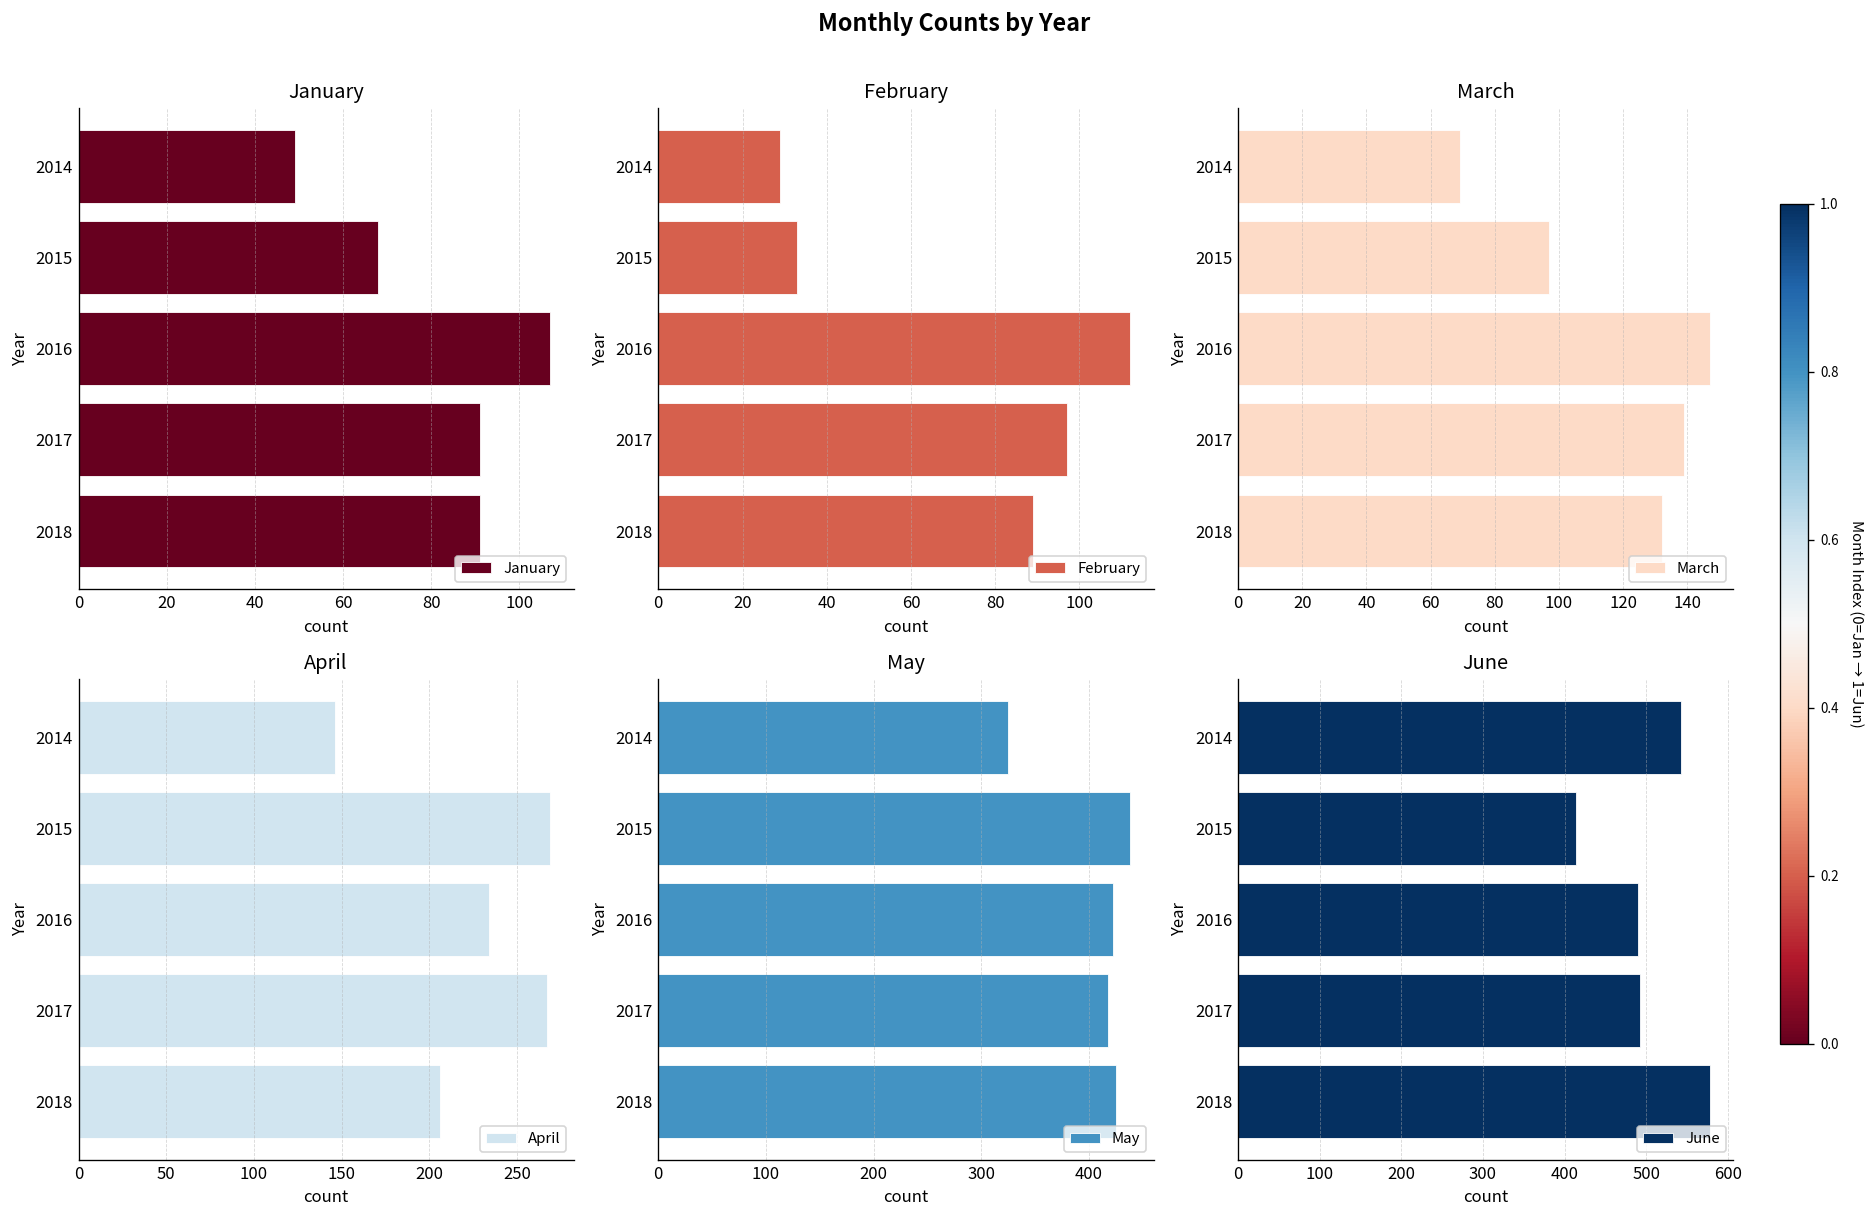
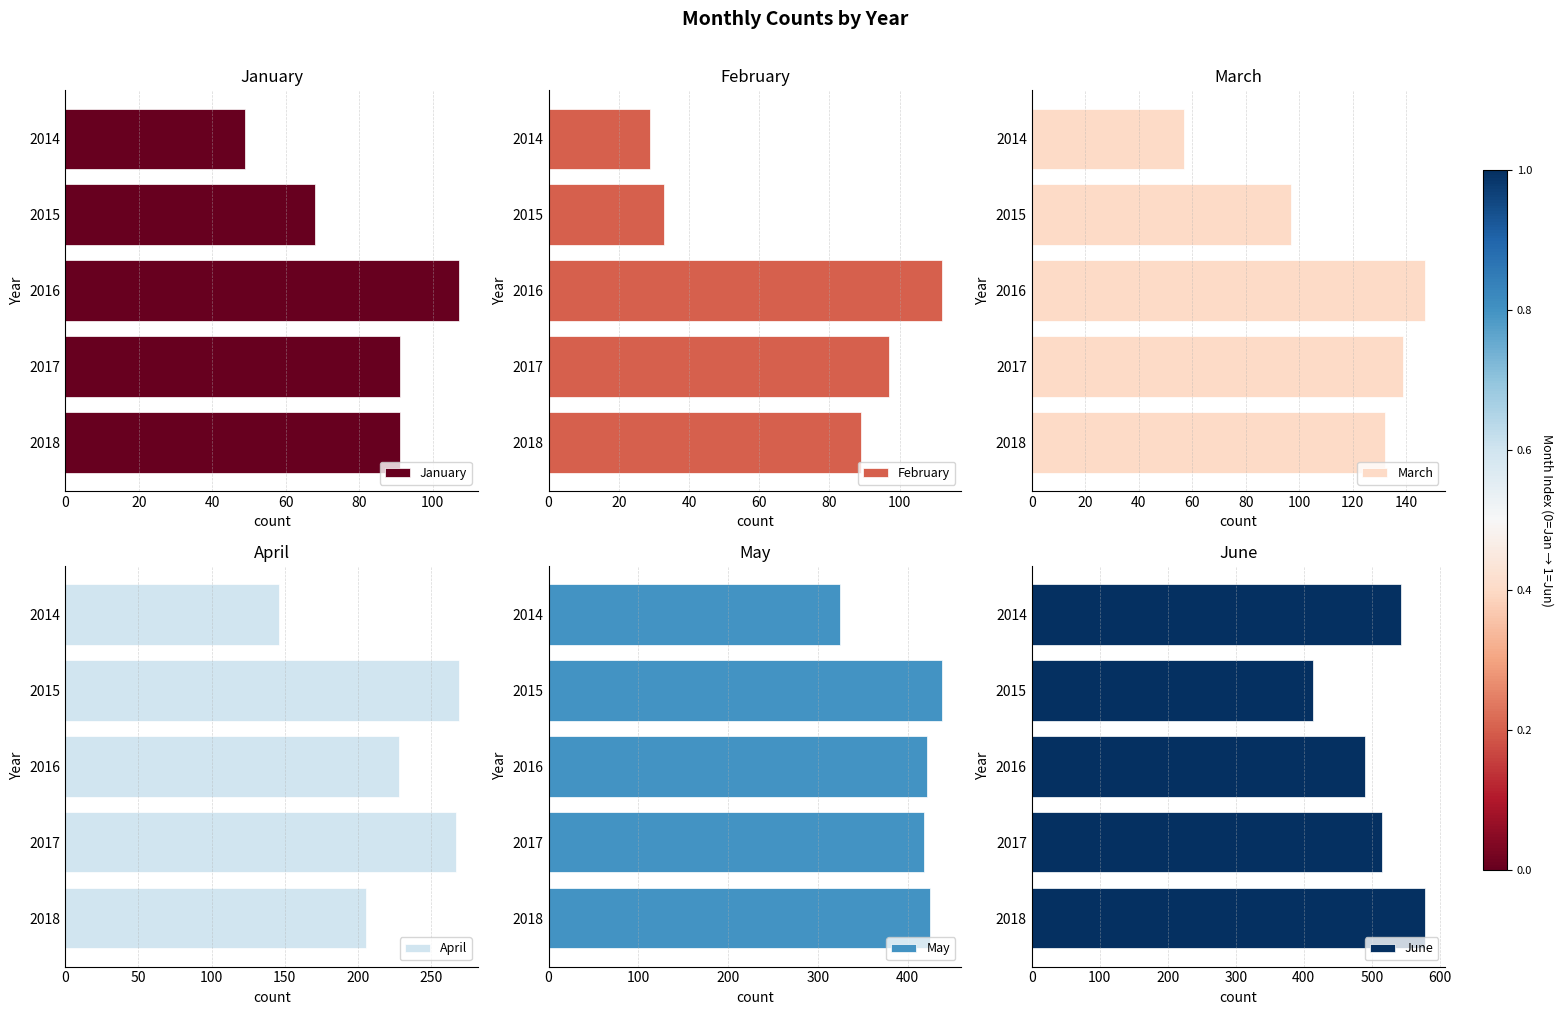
  {
    "January": {
      "2014": 49,
      "2015": 68,
      "2016": 107,
      "2017": 91,
      "2018": 91
    },
    "February": {
      "2014": 29,
      "2015": 33,
      "2016": 112,
      "2017": 97,
      "2018": 89
    },
    "March": {
-     "2014": 69,
+     "2014": 57,
      "2015": 97,
      "2016": 147,
      "2017": 139,
      "2018": 132
    },
    "April": {
      "2014": 146,
      "2015": 269,
-     "2016": 234,
+     "2016": 228,
      "2017": 267,
      "2018": 206
    },
    "May": {
      "2014": 330,
      "2015": 440,
      "2016": 420,
      "2017": 420,
      "2018": 430
    },
    "June": {
      "2014": 540,
      "2015": 410,
      "2016": 490,
-     "2017": 490,
+     "2017": 520,
      "2018": 580
    }
  }
